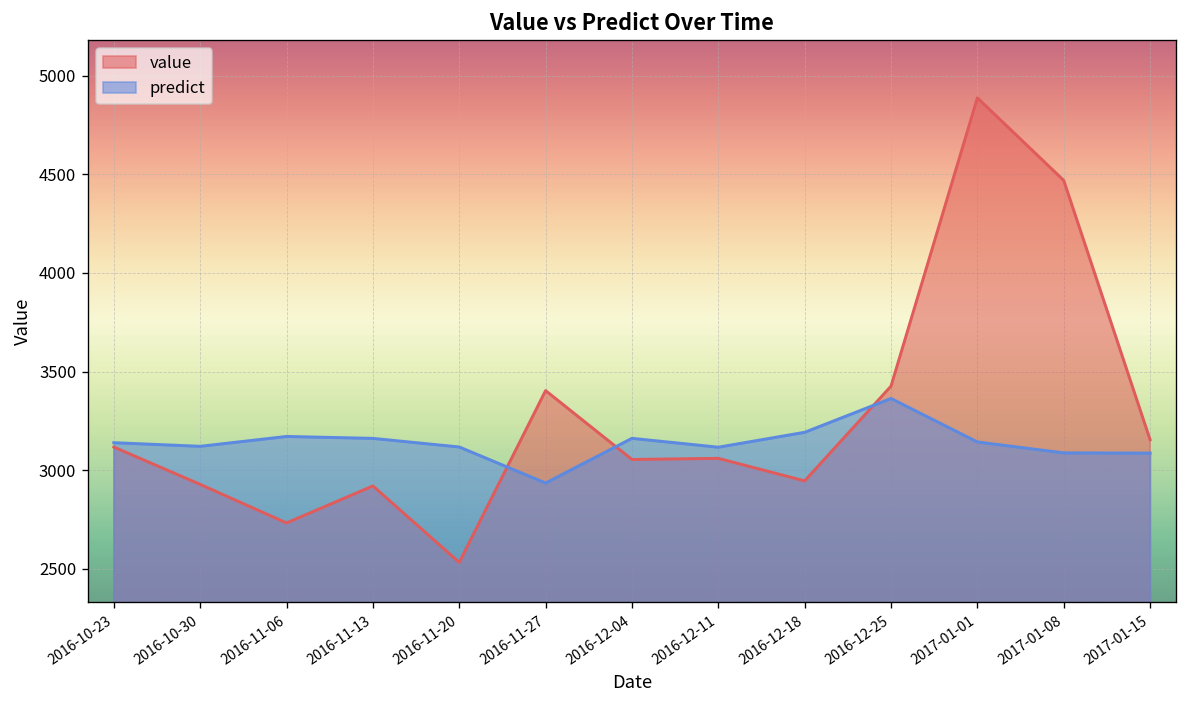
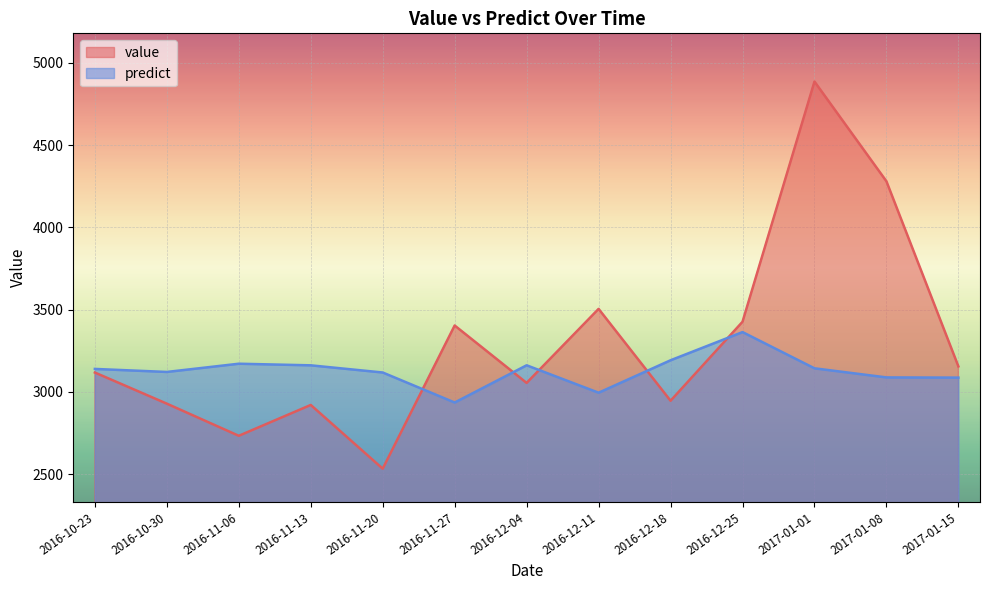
  {
    "value": {
      "2016-10-23": 3120,
      "2016-10-30": 2930,
      "2016-11-06": 2730,
      "2016-11-13": 2920,
      "2016-11-20": 2530,
      "2016-11-27": 3400,
      "2016-12-04": 3050,
-     "2016-12-11": 3060,
+     "2016-12-11": 3500,
      "2016-12-18": 2950,
      "2016-12-25": 3430,
      "2017-01-01": 4890,
-     "2017-01-08": 4470,
+     "2017-01-08": 4280,
      "2017-01-15": 3150
    },
    "predict": {
      "2016-10-23": 3140,
      "2016-10-30": 3120,
      "2016-11-06": 3170,
      "2016-11-13": 3160,
      "2016-11-20": 3120,
      "2016-11-27": 2940,
      "2016-12-04": 3160,
-     "2016-12-11": 3120,
+     "2016-12-11": 2990,
      "2016-12-18": 3190,
      "2016-12-25": 3360,
      "2017-01-01": 3140,
      "2017-01-08": 3090,
      "2017-01-15": 3090
    }
  }
